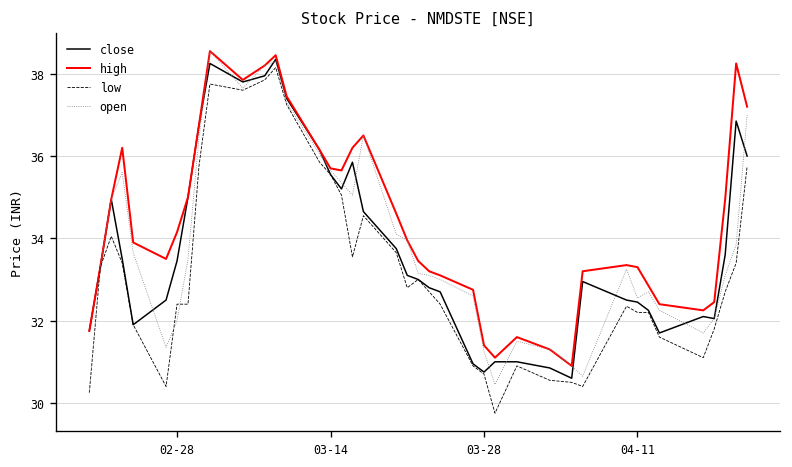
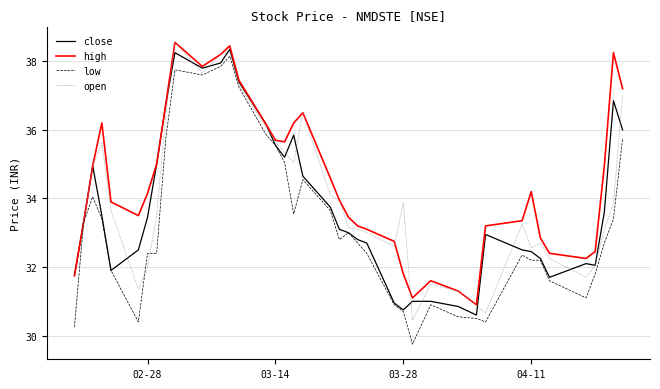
  {
    "high": {
      "02-28": 34.2,
-     "03-28": 31.4,
-     "04-11": 33.3
+     "03-28": 31.8,
+     "04-11": 34.2
    },
    "open": {
      "02-28": 32.0,
-     "03-28": 31.3,
+     "03-28": 33.9,
      "04-11": 32.6
    }
  }
